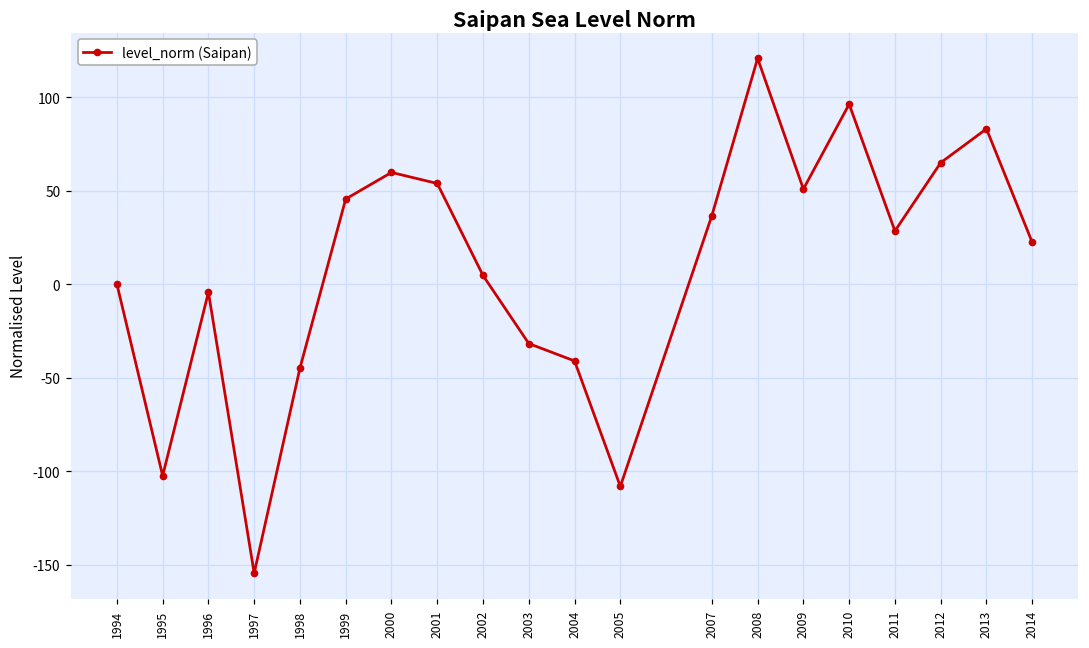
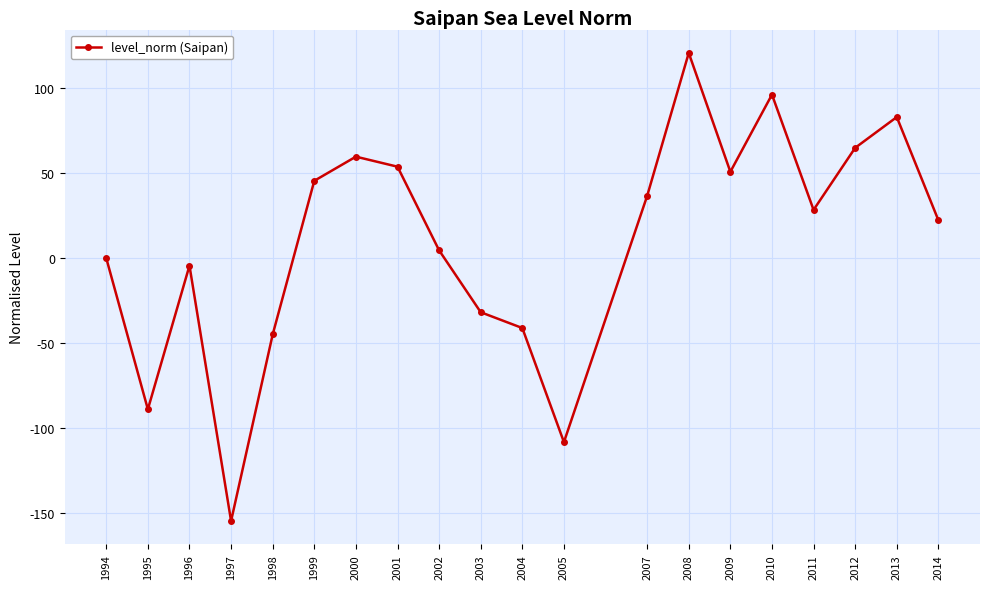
  {
    "1994": 0,
-   "1995": -103,
+   "1995": -89,
    "1996": -4,
    "1997": -155,
    "1998": -45,
    "1999": 46,
    "2000": 60,
    "2001": 54,
    "2002": 5,
    "2003": -32,
    "2004": -41,
    "2005": -108,
    "2007": 37,
    "2008": 121,
    "2009": 51,
    "2010": 96,
    "2011": 28,
    "2012": 65,
    "2013": 83,
    "2014": 22
  }
